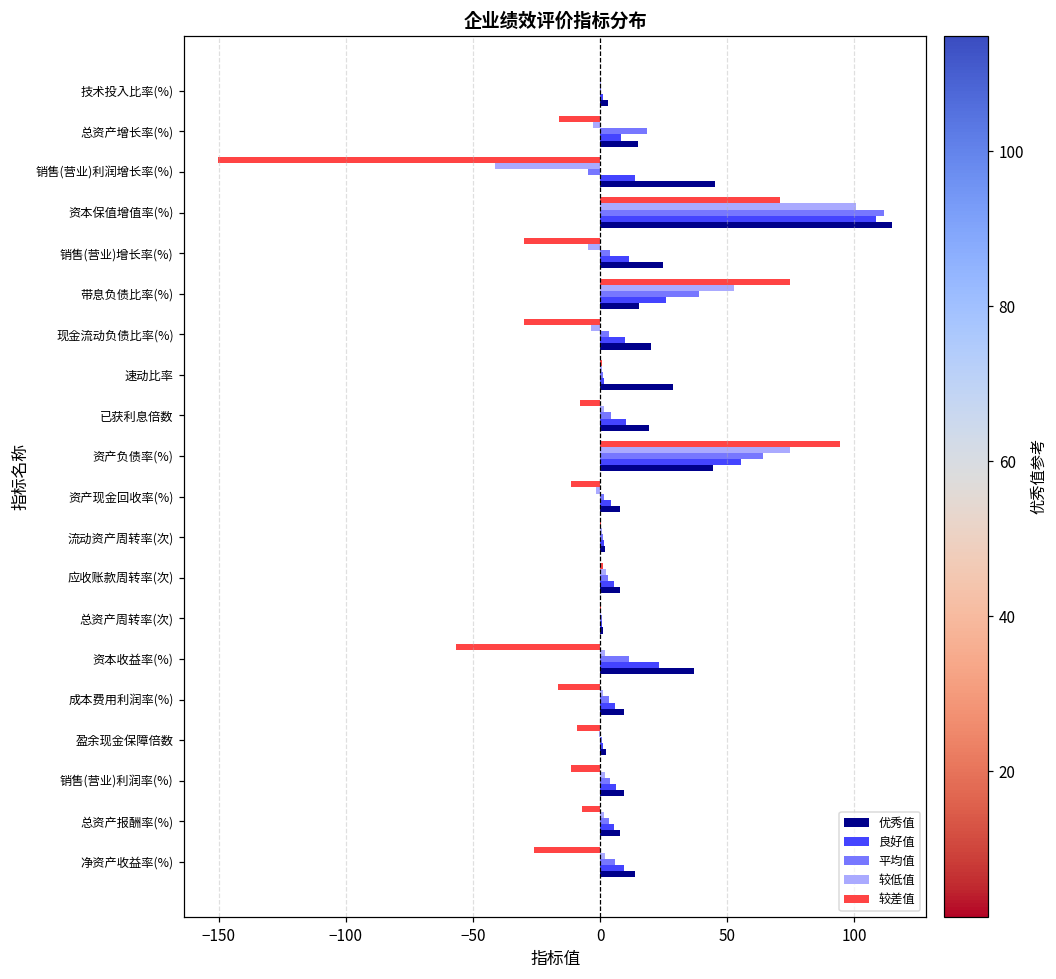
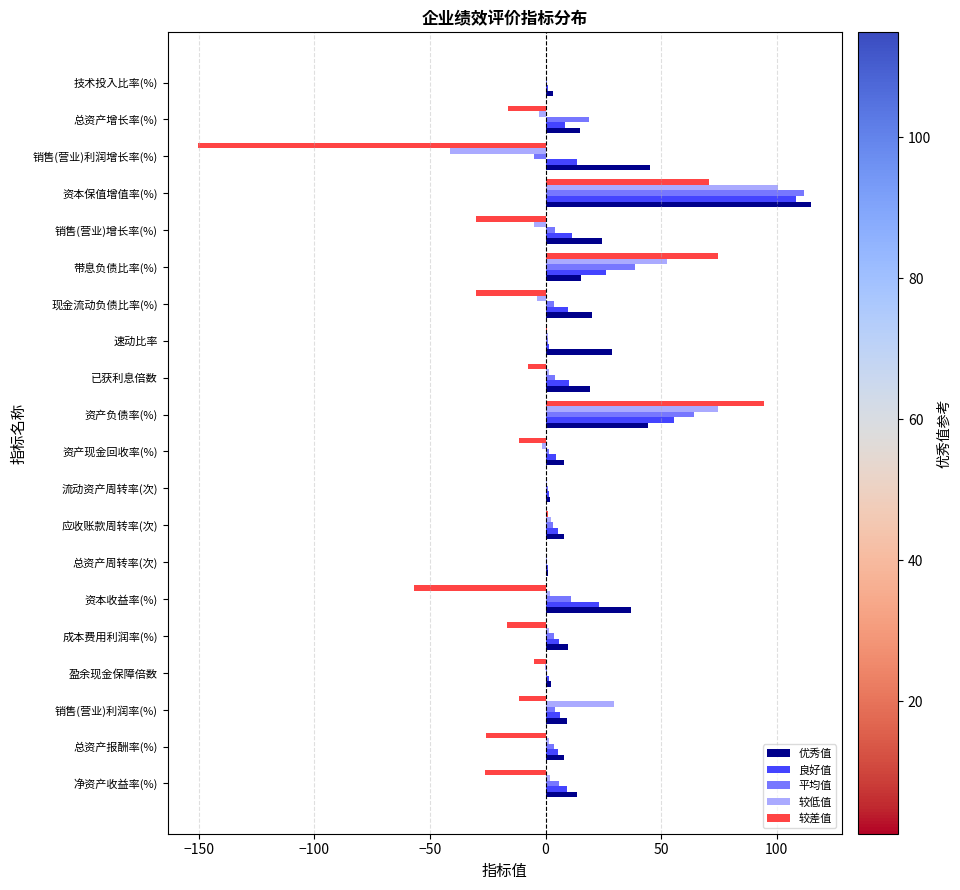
  {
    "优秀值": {
      "技术投入比率(%)": 3,
      "总资产增长率(%)": 15,
      "销售(营业)利润增长率(%)": 45,
      "资本保值增值率(%)": 115,
      "销售(营业)增长率(%)": 25,
      "带息负债比率(%)": 15,
      "现金流动负债比率(%)": 20,
      "速动比率": 29,
      "已获利息倍数": 19,
      "资产负债率(%)": 45,
      "资产现金回收率(%)": 8,
      "流动资产周转率(次)": 2,
      "应收账款周转率(次)": 8,
      "总资产周转率(次)": 1,
      "资本收益率(%)": 37,
      "成本费用利润率(%)": 10,
      "盈余现金保障倍数": 2,
      "销售(营业)利润率(%)": 9,
      "总资产报酬率(%)": 8,
      "净资产收益率(%)": 14
    },
    "良好值": {
      "技术投入比率(%)": 1,
      "总资产增长率(%)": 8,
      "销售(营业)利润增长率(%)": 14,
      "资本保值增值率(%)": 109,
      "销售(营业)增长率(%)": 12,
      "带息负债比率(%)": 26,
      "现金流动负债比率(%)": 10,
      "速动比率": 1,
      "已获利息倍数": 10,
      "资产负债率(%)": 55,
      "资产现金回收率(%)": 4,
      "流动资产周转率(次)": 2,
      "应收账款周转率(次)": 5,
      "资本收益率(%)": 23,
      "成本费用利润率(%)": 6,
      "盈余现金保障倍数": 1,
      "销售(营业)利润率(%)": 6,
      "总资产报酬率(%)": 6,
      "净资产收益率(%)": 9
    },
    "平均值": {
      "总资产增长率(%)": 19,
      "销售(营业)利润增长率(%)": -5,
      "资本保值增值率(%)": 112,
      "销售(营业)增长率(%)": 4,
      "带息负债比率(%)": 39,
      "现金流动负债比率(%)": 4,
      "速动比率": 1,
      "已获利息倍数": 4,
      "资产负债率(%)": 64,
      "资产现金回收率(%)": 2,
      "流动资产周转率(次)": 1,
      "应收账款周转率(次)": 3,
      "资本收益率(%)": 11,
      "成本费用利润率(%)": 4,
      "销售(营业)利润率(%)": 4,
      "总资产报酬率(%)": 4,
      "净资产收益率(%)": 6
    },
    "较低值": {
      "总资产增长率(%)": -3,
      "销售(营业)利润增长率(%)": -41,
      "资本保值增值率(%)": 101,
      "销售(营业)增长率(%)": -5,
      "带息负债比率(%)": 53,
      "现金流动负债比率(%)": -4,
      "已获利息倍数": 2,
      "资产负债率(%)": 75,
      "资产现金回收率(%)": -2,
      "应收账款周转率(次)": 2,
      "资本收益率(%)": 2,
      "成本费用利润率(%)": 1,
-     "销售(营业)利润率(%)": 2,
+     "销售(营业)利润率(%)": 30,
      "总资产报酬率(%)": 2,
      "净资产收益率(%)": 2
    },
    "较差值": {
      "技术投入比率(%)": 0,
      "总资产增长率(%)": -16,
      "销售(营业)利润增长率(%)": -150,
      "资本保值增值率(%)": 71,
      "销售(营业)增长率(%)": -30,
      "带息负债比率(%)": 75,
      "现金流动负债比率(%)": -30,
      "已获利息倍数": -8,
      "资产负债率(%)": 94,
      "资产现金回收率(%)": -11,
      "资本收益率(%)": -57,
      "成本费用利润率(%)": -17,
-     "盈余现金保障倍数": -9,
+     "盈余现金保障倍数": -5,
      "销售(营业)利润率(%)": -12,
-     "总资产报酬率(%)": -7,
+     "总资产报酬率(%)": -26,
      "净资产收益率(%)": -26
    }
  }
